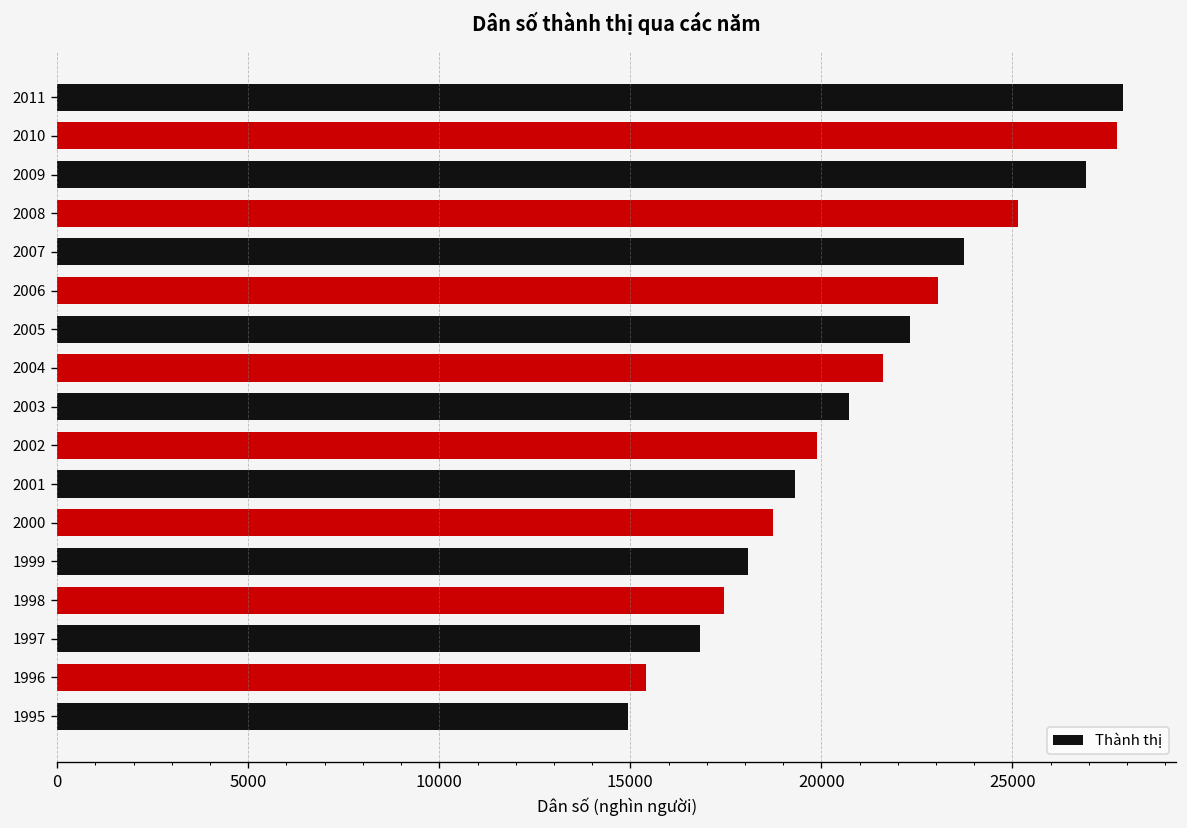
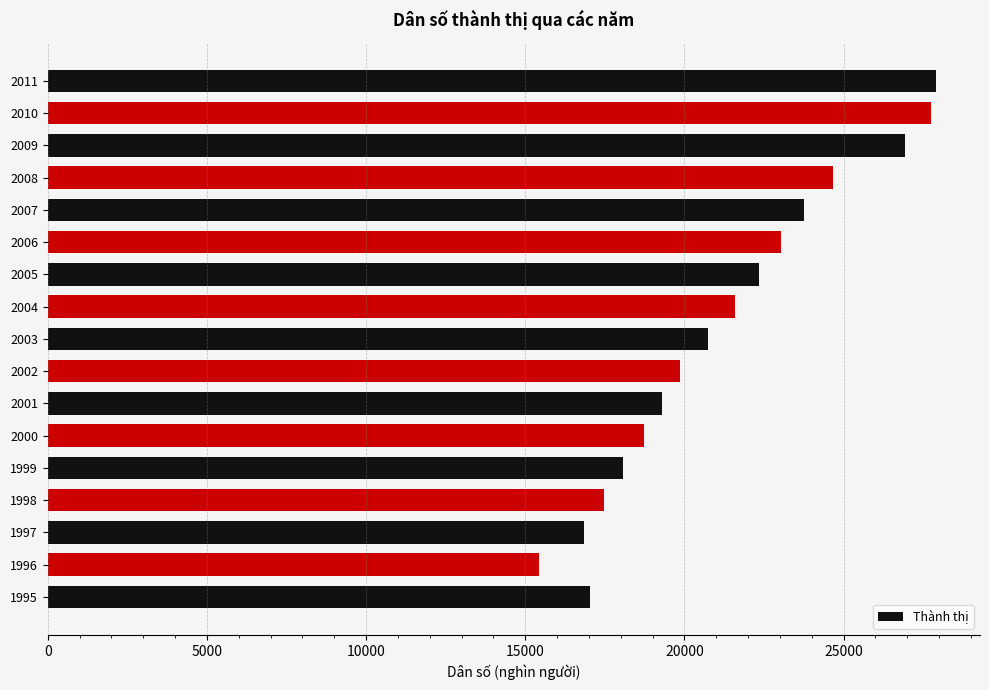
  {
    "2011": 27900,
    "2010": 27700,
    "2009": 26900,
-   "2008": 25100,
+   "2008": 24700,
    "2007": 23700,
    "2006": 23000,
    "2005": 22300,
    "2004": 21600,
    "2003": 20700,
    "2002": 19900,
    "2001": 19300,
    "2000": 18700,
    "1999": 18100,
    "1998": 17500,
    "1997": 16800,
    "1996": 15400,
-   "1995": 14900
+   "1995": 17000
  }
